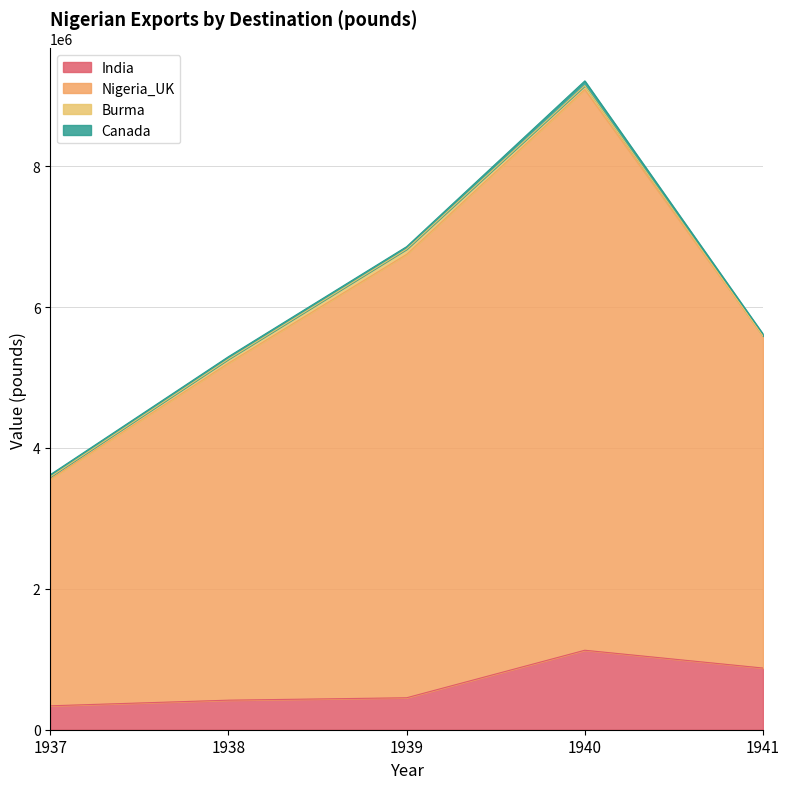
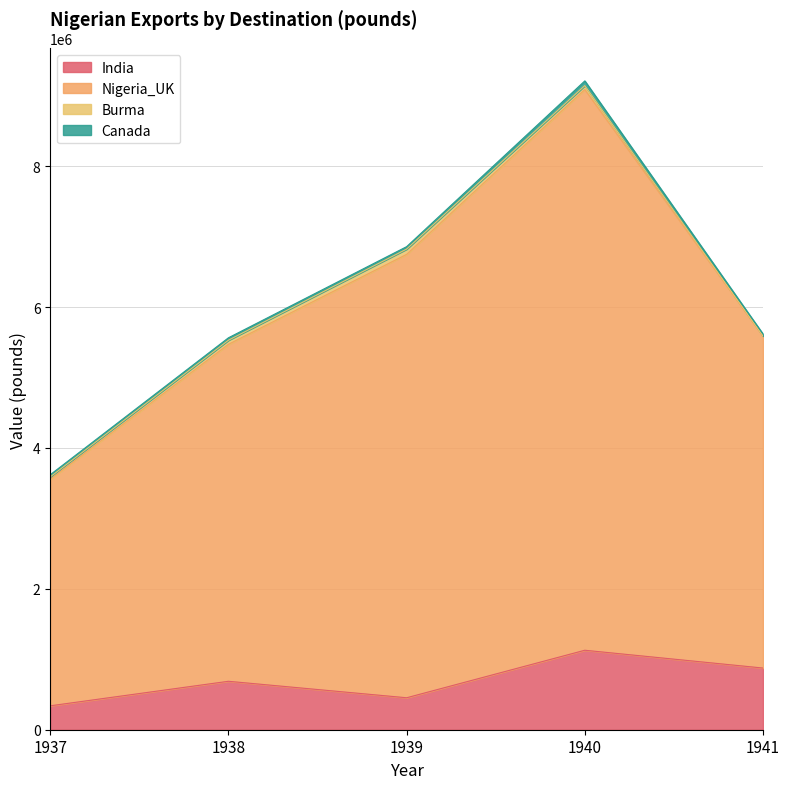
  {
    "India": {
      "1937": 300000,
-     "1938": 400000,
+     "1938": 700000,
      "1939": 500000,
      "1940": 1100000,
      "1941": 900000
    },
    "Canada": {
      "1940": 100000
    }
  }
